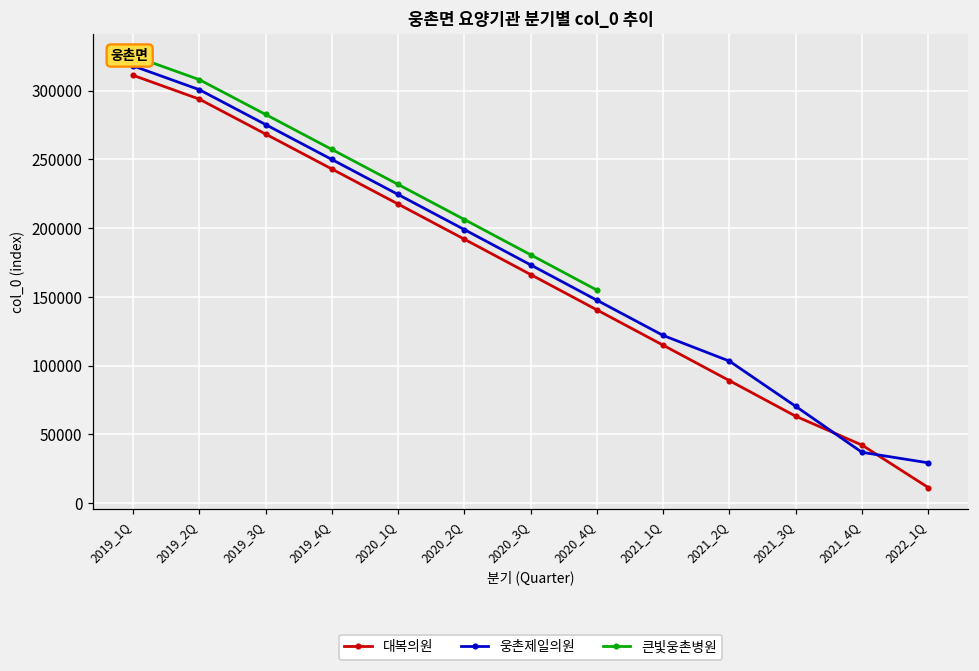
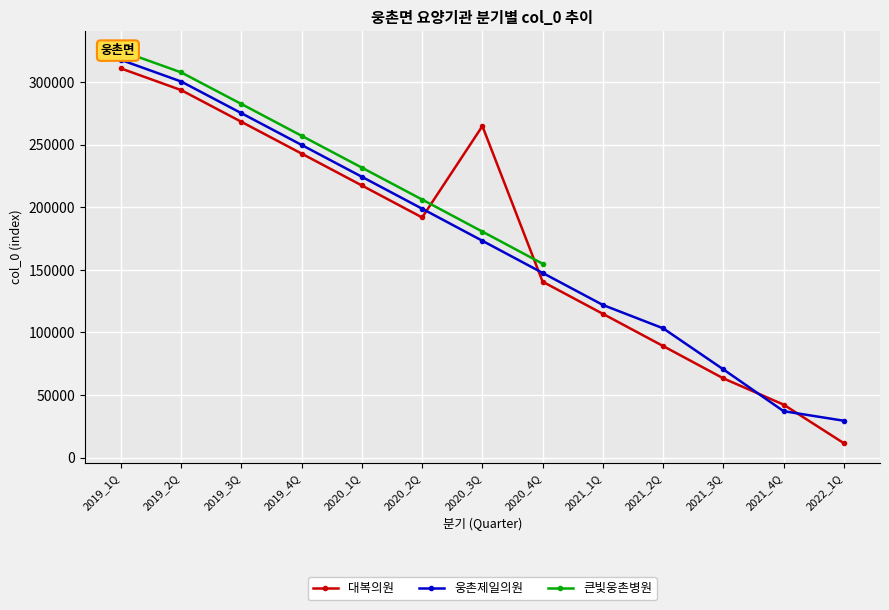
  {
    "대복의원": {
      "2019_1Q": 311000,
      "2019_2Q": 294000,
      "2019_3Q": 268000,
      "2019_4Q": 243000,
      "2020_1Q": 217000,
      "2020_2Q": 192000,
-     "2020_3Q": 166000,
+     "2020_3Q": 265000,
      "2020_4Q": 141000,
      "2021_1Q": 115000,
      "2021_2Q": 89000,
      "2021_3Q": 63000,
      "2021_4Q": 42000,
      "2022_1Q": 11000
    },
    "웅촌제일의원": {
      "2019_2Q": 301000,
      "2019_3Q": 275000,
      "2019_4Q": 250000,
      "2020_1Q": 224000,
      "2020_2Q": 199000,
      "2020_3Q": 173000,
      "2020_4Q": 148000,
      "2021_1Q": 122000,
      "2021_2Q": 103000,
      "2021_3Q": 70000,
      "2021_4Q": 37000,
      "2022_1Q": 29000
    },
    "큰빛웅촌병원": {
      "2019_2Q": 308000,
      "2019_3Q": 283000,
      "2019_4Q": 257000,
      "2020_1Q": 232000,
      "2020_2Q": 206000,
      "2020_3Q": 181000,
      "2020_4Q": 155000
    }
  }
